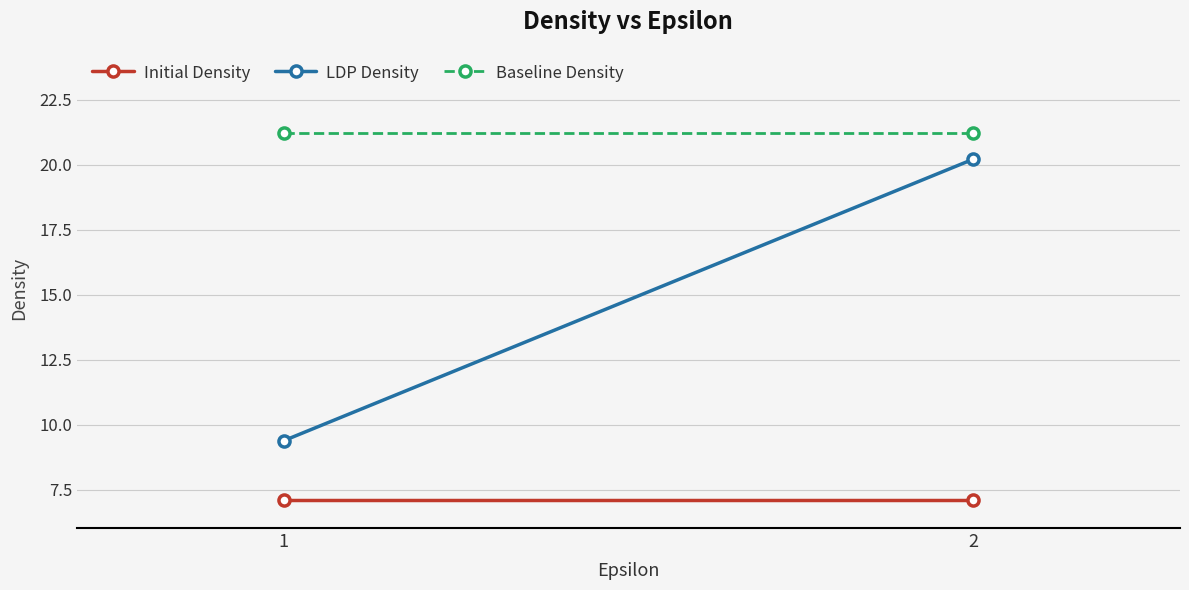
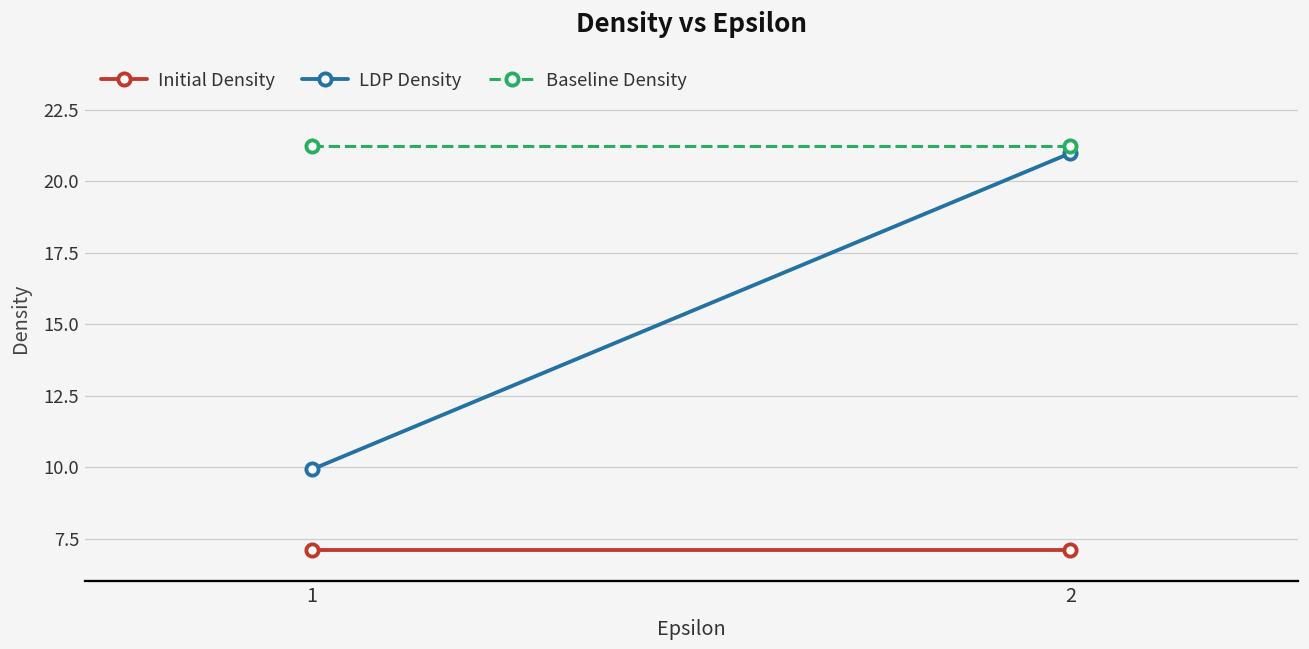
  {
    "Initial Density": {
      "1": 7.1,
      "2": 7.1
    },
    "LDP Density": {
-     "1": 9.4,
-     "2": 20.2
+     "1": 9.9,
+     "2": 21.0
    },
    "Baseline Density": {
      "1": 21.2,
      "2": 21.2
    }
  }
